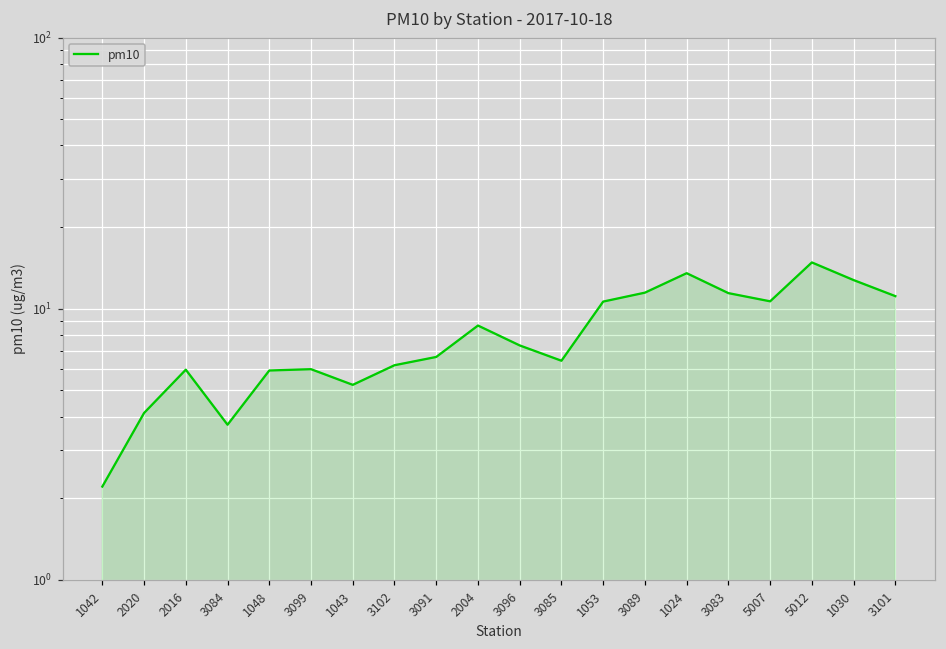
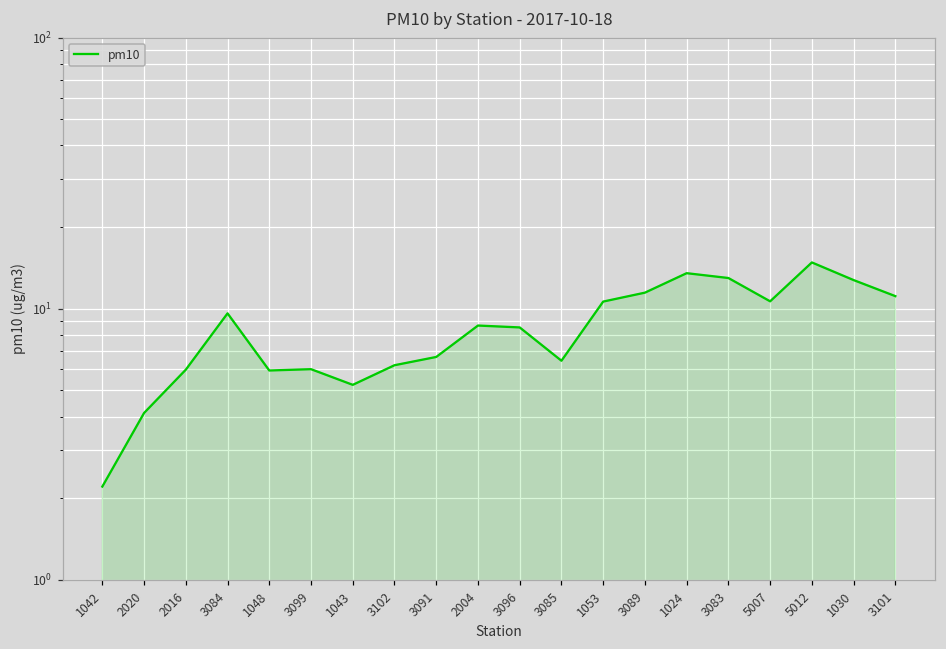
  {
    "1042": 2.2,
    "2020": 4.1,
    "2016": 6.0,
-   "3084": 3.7,
+   "3084": 9.6,
    "1048": 5.9,
    "3099": 6.0,
    "1043": 5.2,
    "3102": 6.2,
    "3091": 6.6,
    "2004": 8.7,
-   "3096": 7.3,
+   "3096": 8.5,
    "3085": 6.4,
    "1053": 10.6,
    "3089": 11,
    "1024": 14,
-   "3083": 11,
+   "3083": 13,
    "5007": 10.6,
    "5012": 15,
    "1030": 13,
    "3101": 11
  }
